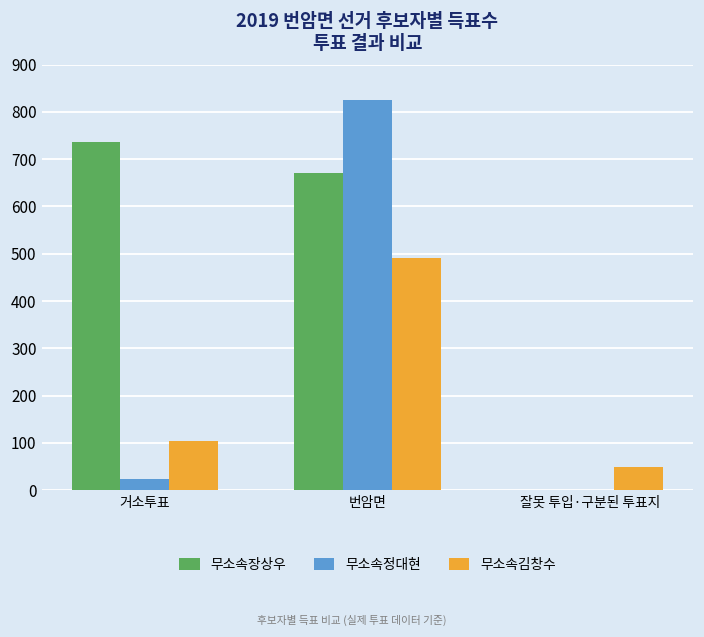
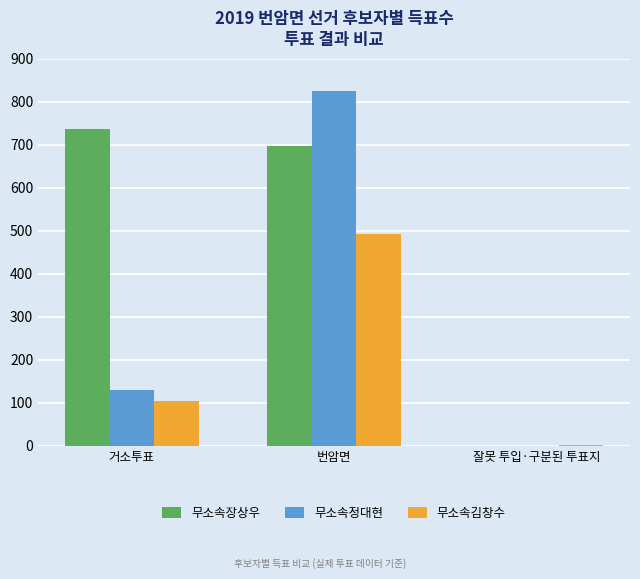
  {
    "무소속장상우": {
      "거소투표": 740,
-     "번암면": 670,
+     "번암면": 700,
      "잘못 투입·구분된 투표지": 0
    },
    "무소속정대현": {
-     "거소투표": 20,
+     "거소투표": 130,
      "번암면": 830,
      "잘못 투입·구분된 투표지": 0
    },
    "무소속김창수": {
      "거소투표": 100,
      "번암면": 490,
-     "잘못 투입·구분된 투표지": 50
+     "잘못 투입·구분된 투표지": 0
    }
  }
